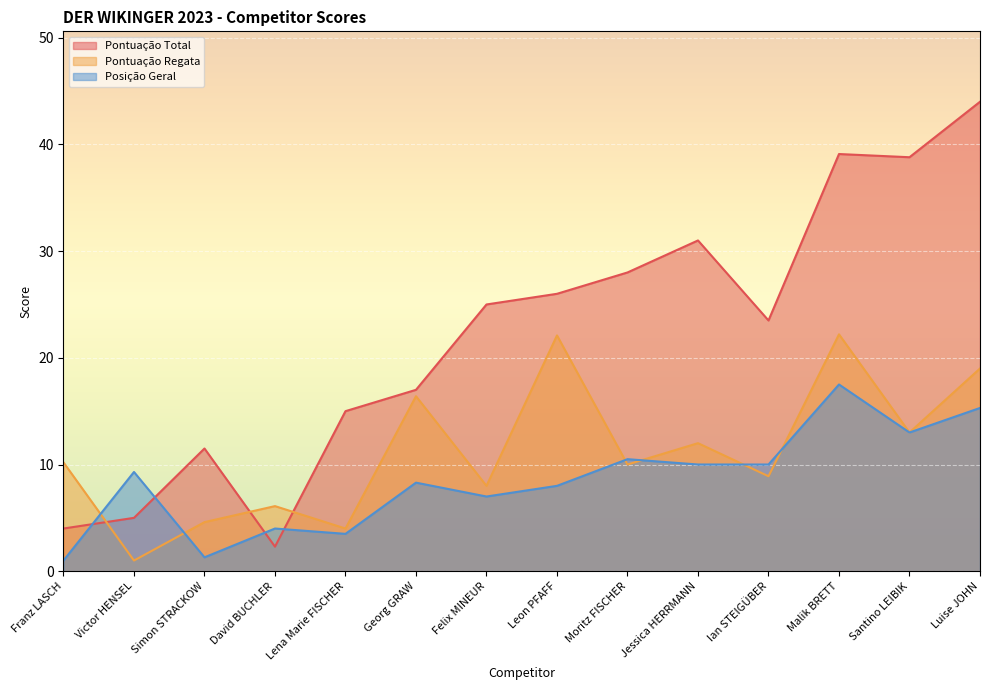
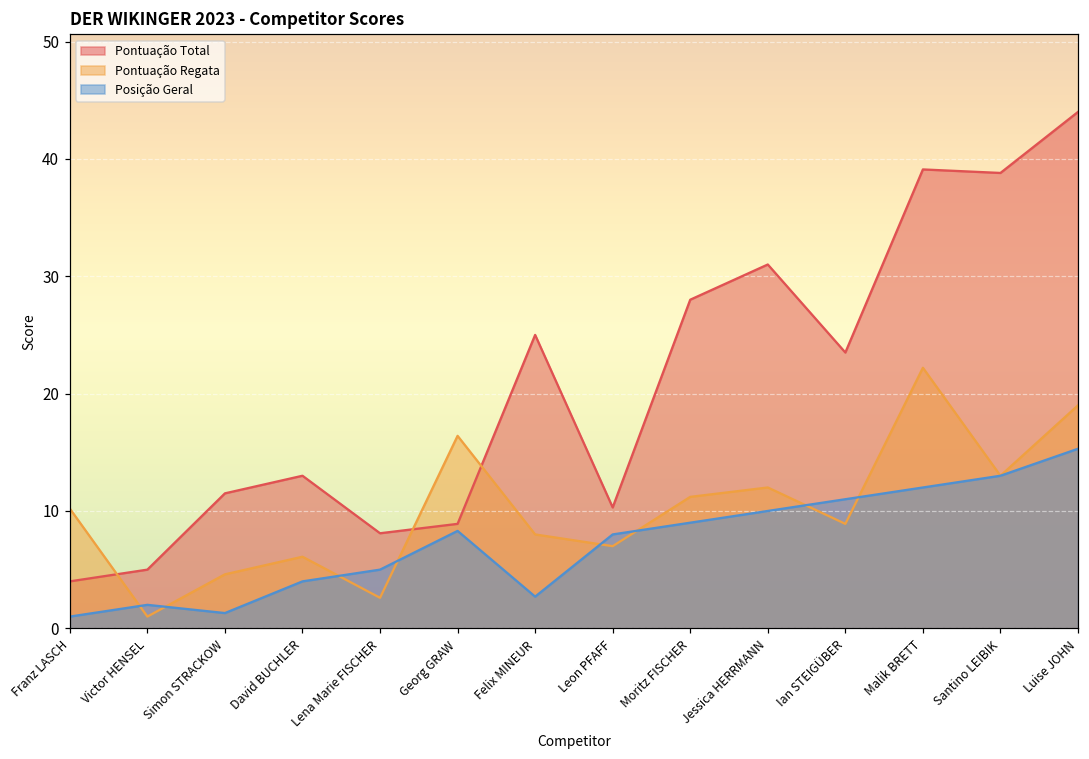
  {
    "Pontuação Total": {
      "Franz LASCH": 4.0,
      "Victor HENSEL": 5.0,
      "Simon STRACKOW": 11.5,
-     "David BUCHLER": 2.3,
-     "Lena Marie FISCHER": 15.0,
-     "Georg GRAW": 17.0,
+     "David BUCHLER": 13.0,
+     "Lena Marie FISCHER": 8.1,
+     "Georg GRAW": 8.9,
      "Felix MINEUR": 25.0,
-     "Leon PFAFF": 26.0,
+     "Leon PFAFF": 10.3,
      "Moritz FISCHER": 28.0,
      "Jessica HERRMANN": 31.0,
      "Ian STEIGÜBER": 23.5,
      "Malik BRETT": 39.1,
      "Santino LEIBIK": 38.8,
      "Luise JOHN": 44.0
    },
    "Pontuação Regata": {
      "Franz LASCH": 10.2,
      "Victor HENSEL": 1.0,
      "Simon STRACKOW": 4.6,
      "David BUCHLER": 6.1,
-     "Lena Marie FISCHER": 4.0,
+     "Lena Marie FISCHER": 2.6,
      "Georg GRAW": 16.4,
      "Felix MINEUR": 8.0,
-     "Leon PFAFF": 22.1,
-     "Moritz FISCHER": 10.0,
+     "Leon PFAFF": 7.0,
+     "Moritz FISCHER": 11.2,
      "Jessica HERRMANN": 12.0,
      "Ian STEIGÜBER": 8.9,
      "Malik BRETT": 22.2,
      "Luise JOHN": 19.0
    },
    "Posição Geral": {
      "Franz LASCH": 1.0,
-     "Victor HENSEL": 9.3,
+     "Victor HENSEL": 2.0,
      "Simon STRACKOW": 1.3,
      "David BUCHLER": 4.0,
-     "Lena Marie FISCHER": 3.5,
+     "Lena Marie FISCHER": 5.0,
      "Georg GRAW": 8.3,
-     "Felix MINEUR": 7.0,
+     "Felix MINEUR": 2.7,
      "Leon PFAFF": 8.0,
-     "Moritz FISCHER": 10.5,
+     "Moritz FISCHER": 9.0,
      "Jessica HERRMANN": 10.0,
-     "Ian STEIGÜBER": 10,
-     "Malik BRETT": 17.5,
+     "Ian STEIGÜBER": 11,
+     "Malik BRETT": 12.0,
      "Luise JOHN": 15.3
    }
  }
